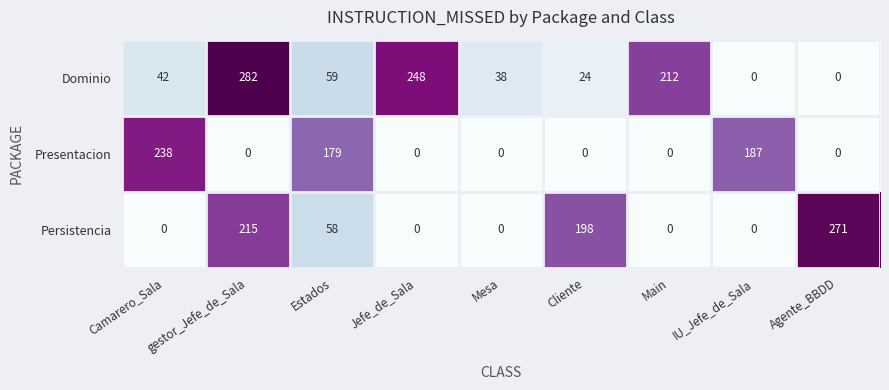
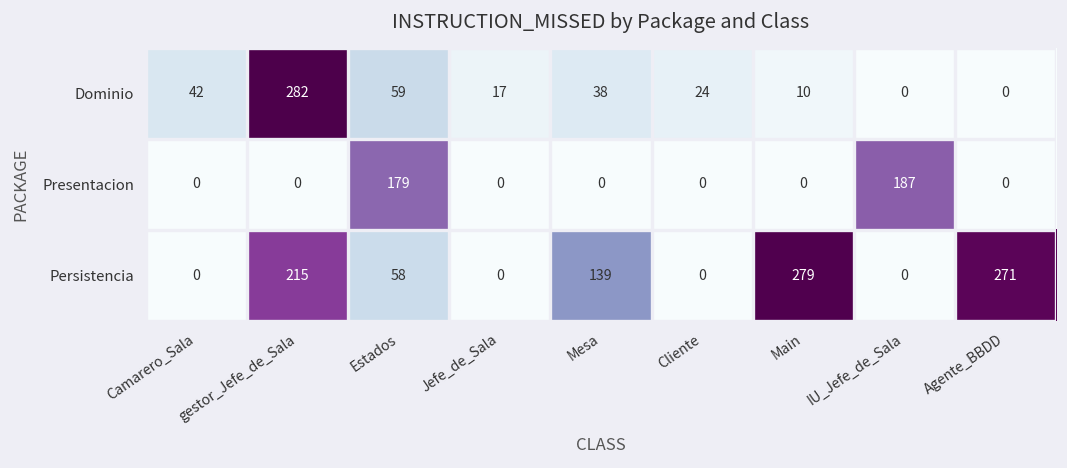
  {
    "Dominio": {
      "Camarero_Sala": 42,
      "gestor_Jefe_de_Sala": 282,
      "Estados": 59,
-     "Jefe_de_Sala": 248,
+     "Jefe_de_Sala": 17,
      "Mesa": 38,
      "Cliente": 24,
-     "Main": 212,
+     "Main": 10,
      "IU_Jefe_de_Sala": 0,
      "Agente_BBDD": 0
    },
    "Presentacion": {
-     "Camarero_Sala": 238,
+     "Camarero_Sala": 0,
      "gestor_Jefe_de_Sala": 0,
      "Estados": 179,
      "Jefe_de_Sala": 0,
      "Mesa": 0,
      "Cliente": 0,
      "Main": 0,
      "IU_Jefe_de_Sala": 187,
      "Agente_BBDD": 0
    },
    "Persistencia": {
      "Camarero_Sala": 0,
      "gestor_Jefe_de_Sala": 215,
      "Estados": 58,
      "Jefe_de_Sala": 0,
-     "Mesa": 0,
-     "Cliente": 198,
-     "Main": 0,
+     "Mesa": 139,
+     "Cliente": 0,
+     "Main": 279,
      "IU_Jefe_de_Sala": 0,
      "Agente_BBDD": 271
    }
  }
